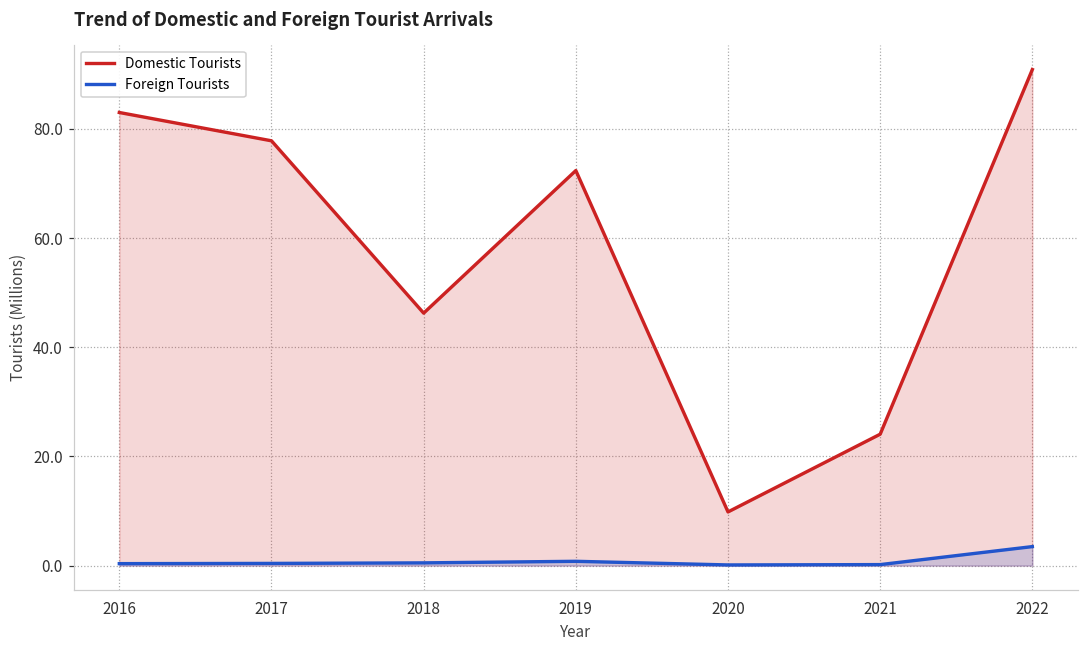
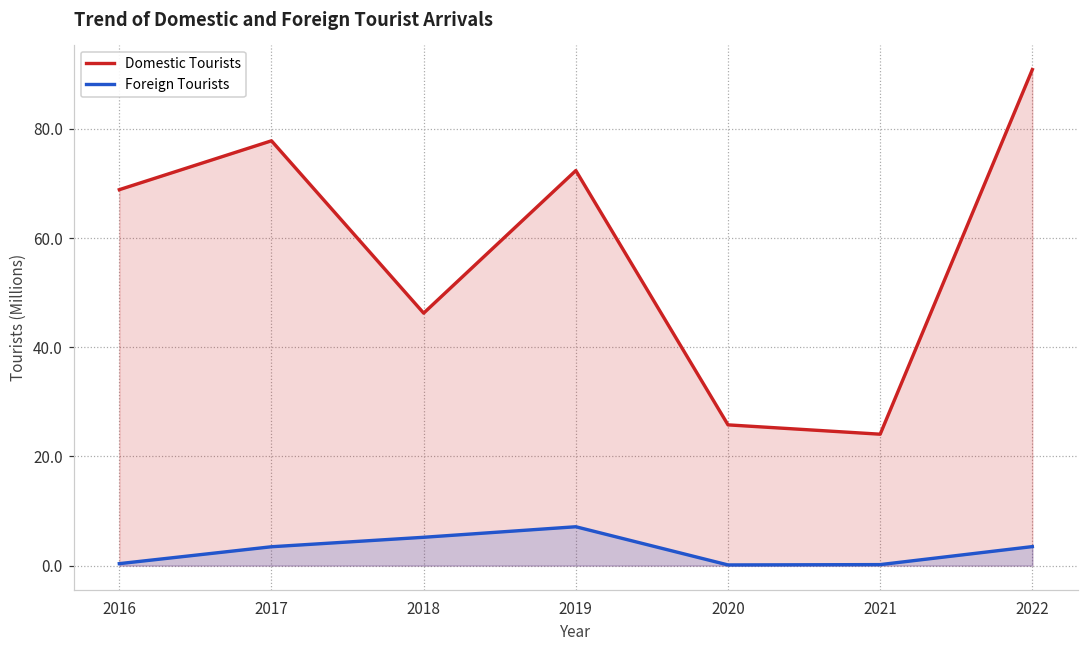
  {
    "Domestic Tourists": {
-     "2016": 83,
+     "2016": 69,
      "2017": 78,
      "2018": 46,
      "2019": 72,
-     "2020": 10,
+     "2020": 26,
      "2021": 24,
      "2022": 91
    },
    "Foreign Tourists": {
      "2016": 0,
-     "2017": 0,
-     "2018": 0,
-     "2019": 1,
+     "2017": 3,
+     "2018": 5,
+     "2019": 7,
      "2020": 0,
      "2021": 0,
      "2022": 3
    }
  }
